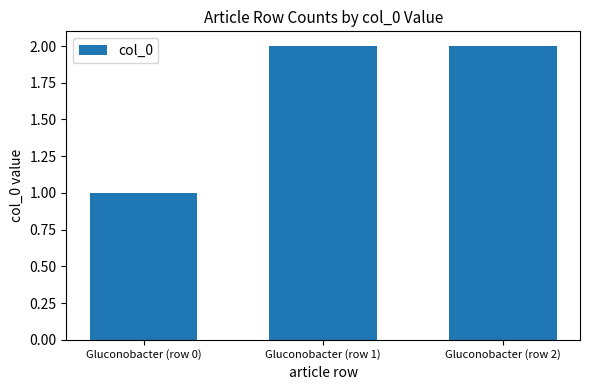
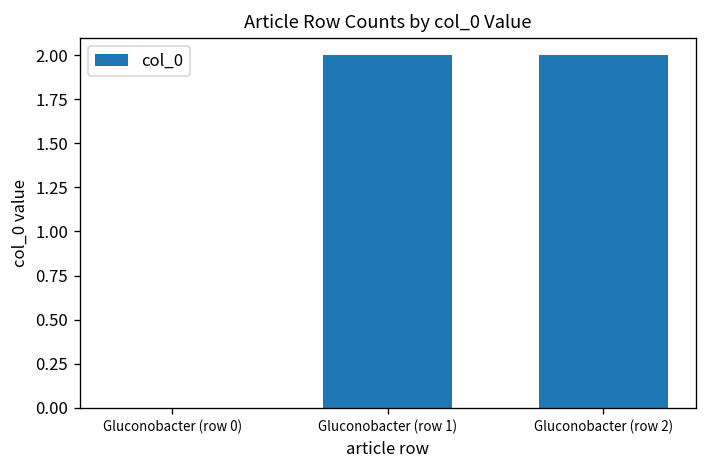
  {
-   "Gluconobacter (row 0)": 1,
+   "Gluconobacter (row 0)": 0,
    "Gluconobacter (row 1)": 2,
    "Gluconobacter (row 2)": 2
  }
